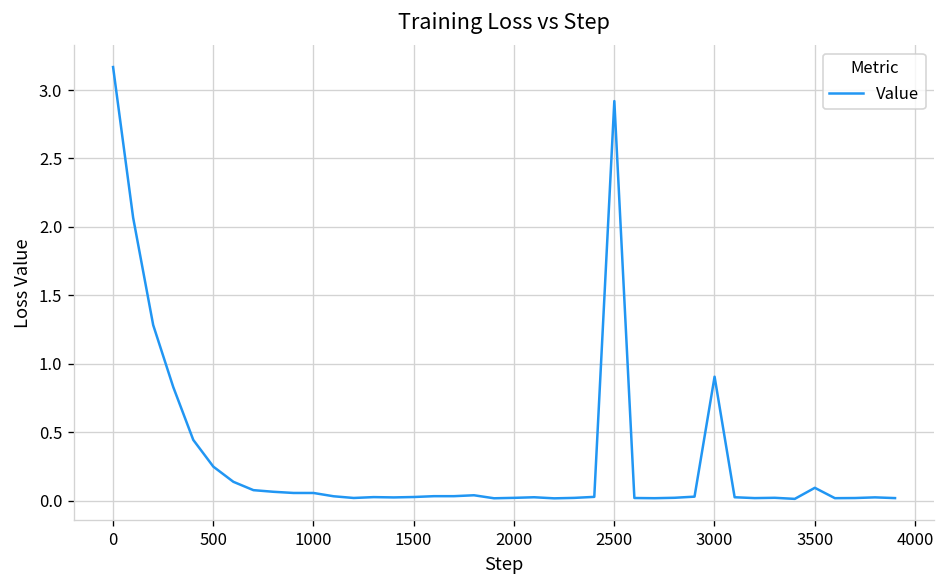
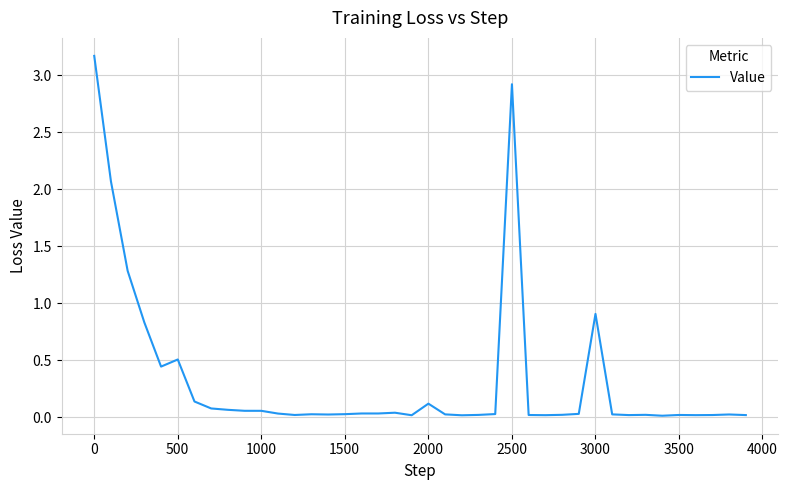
  {
    "0": 3.17,
-   "500": 0.25,
+   "500": 0.51,
    "1000": 0.06,
    "1500": 0.03,
-   "2000": 0.02,
+   "2000": 0.12,
    "2500": 2.92,
    "3000": 0.90,
-   "3500": 0.09
+   "3500": 0.02
  }
